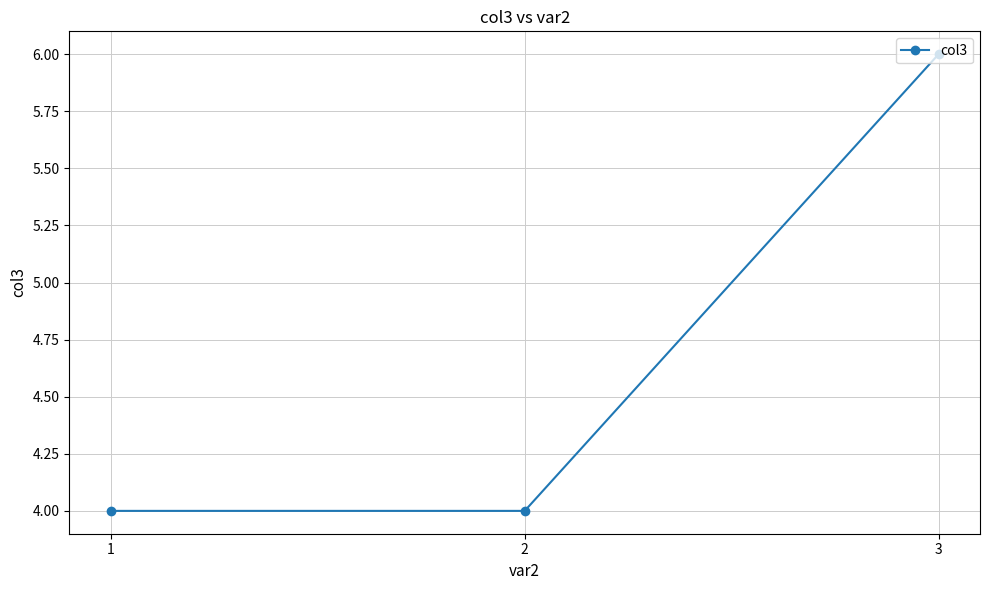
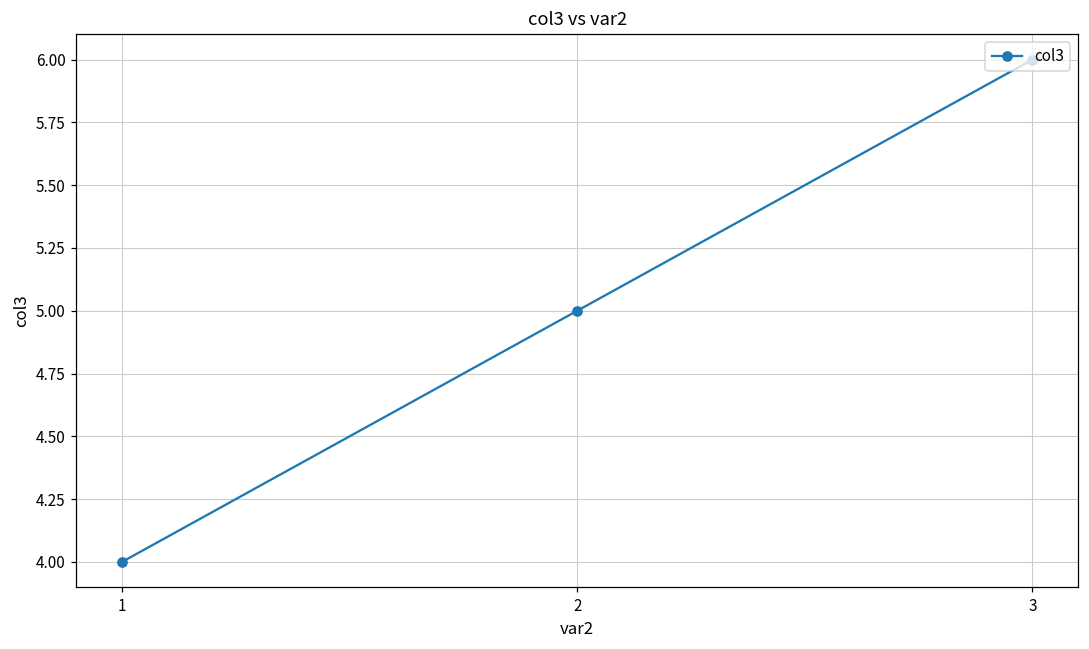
  {
    "1": 4,
-   "2": 4
+   "2": 5
  }
